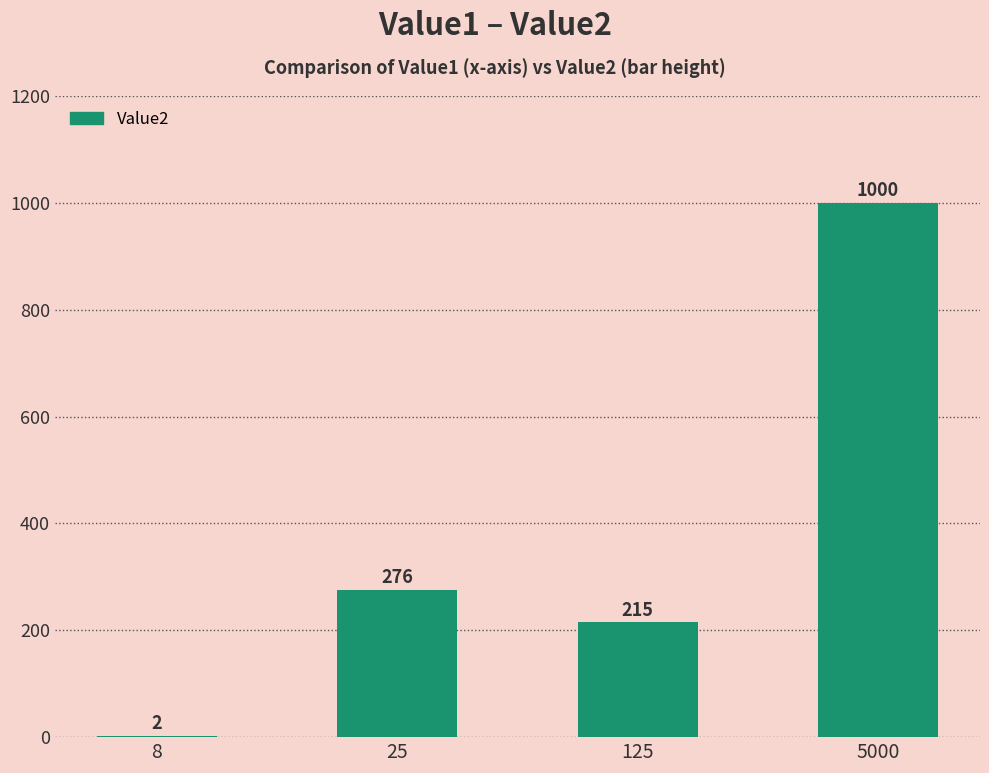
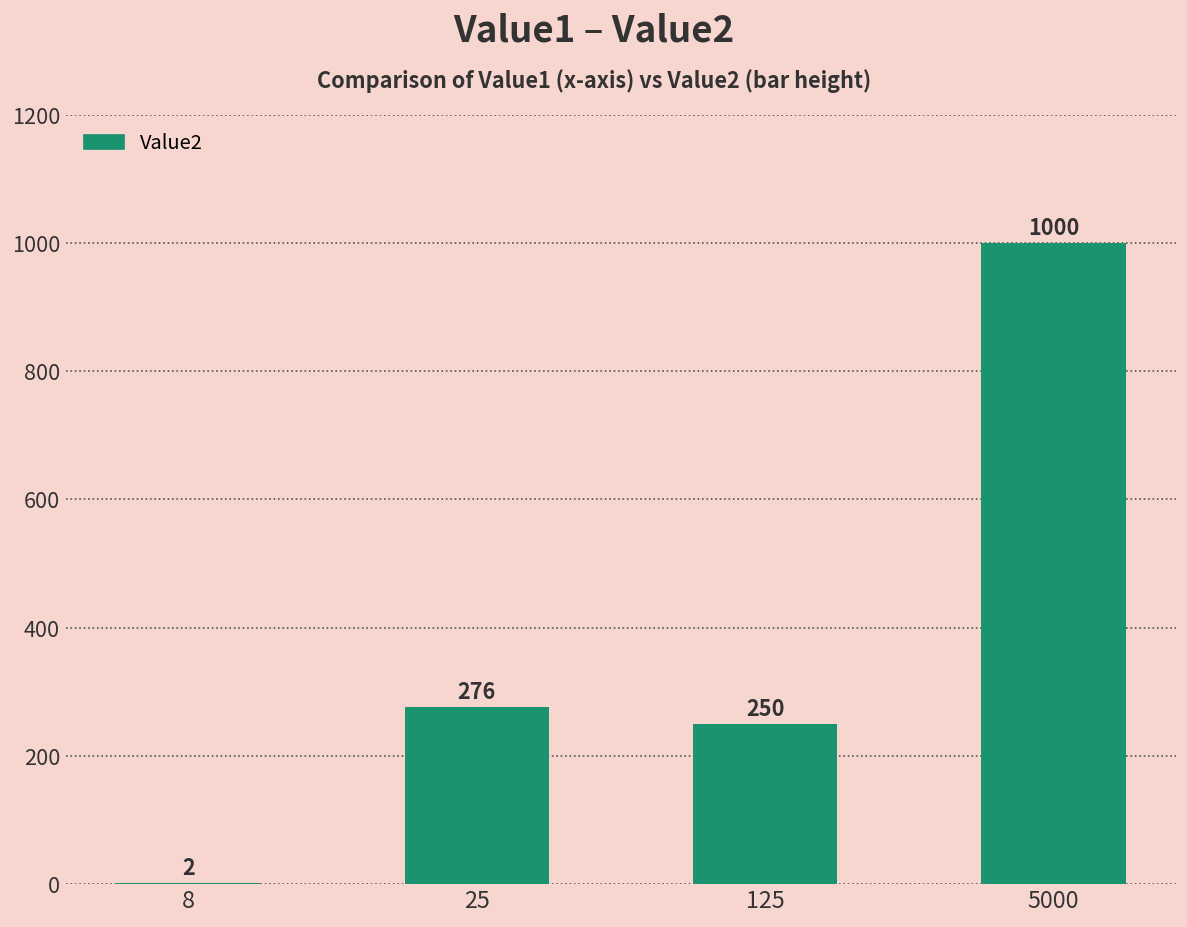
  {
    "8": 2,
    "25": 276,
-   "125": 215,
+   "125": 250,
    "5000": 1000
  }
